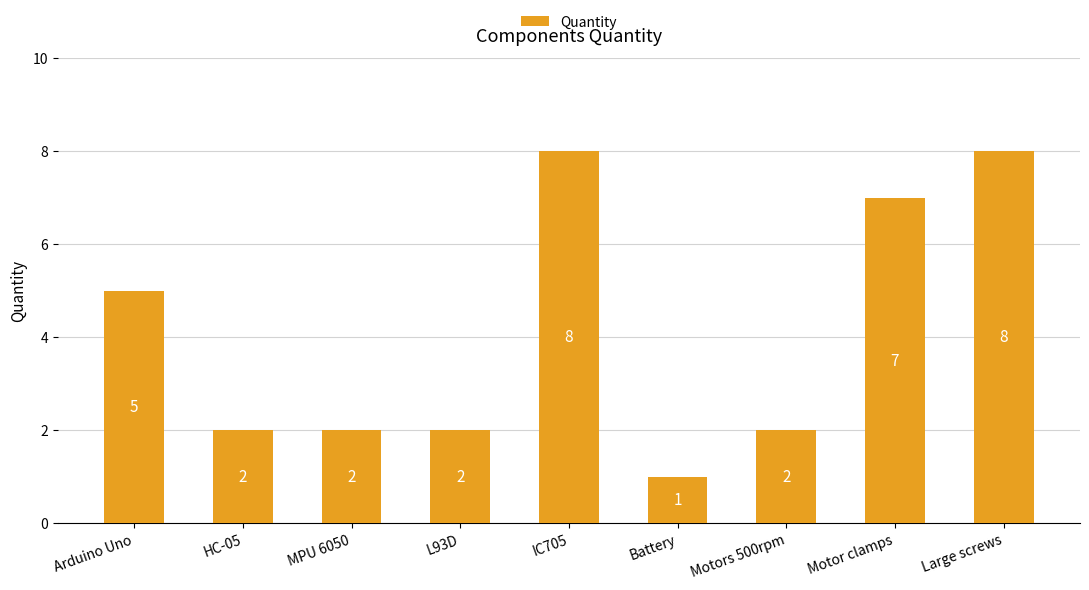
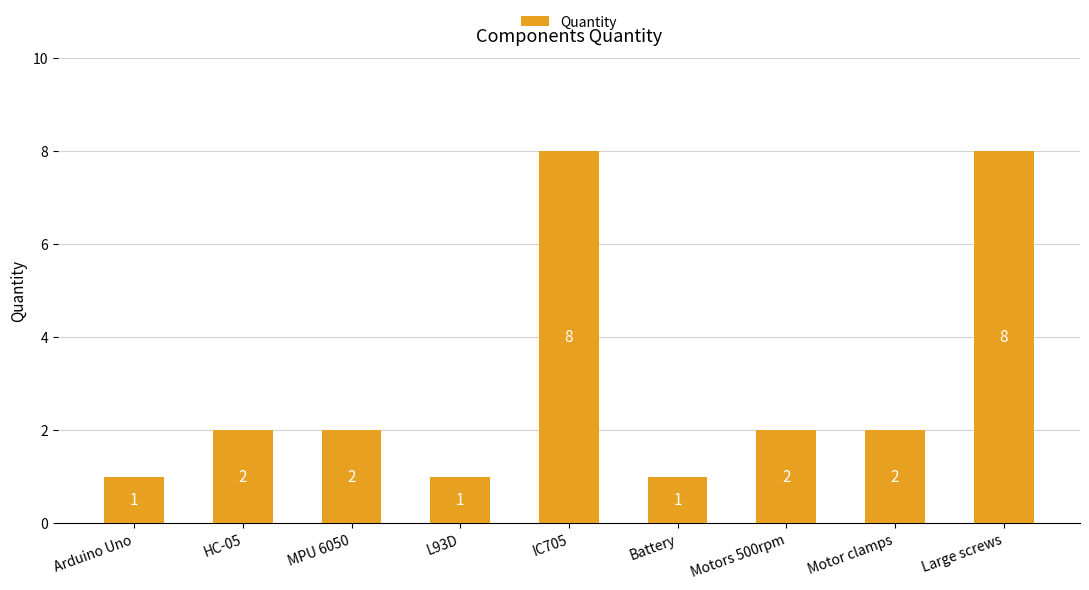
  {
-   "Arduino Uno": 5,
+   "Arduino Uno": 1,
    "HC-05": 2,
    "MPU 6050": 2,
-   "L93D": 2,
+   "L93D": 1,
    "IC705": 8,
    "Battery": 1,
    "Motors 500rpm": 2,
-   "Motor clamps": 7,
+   "Motor clamps": 2,
    "Large screws": 8
  }
